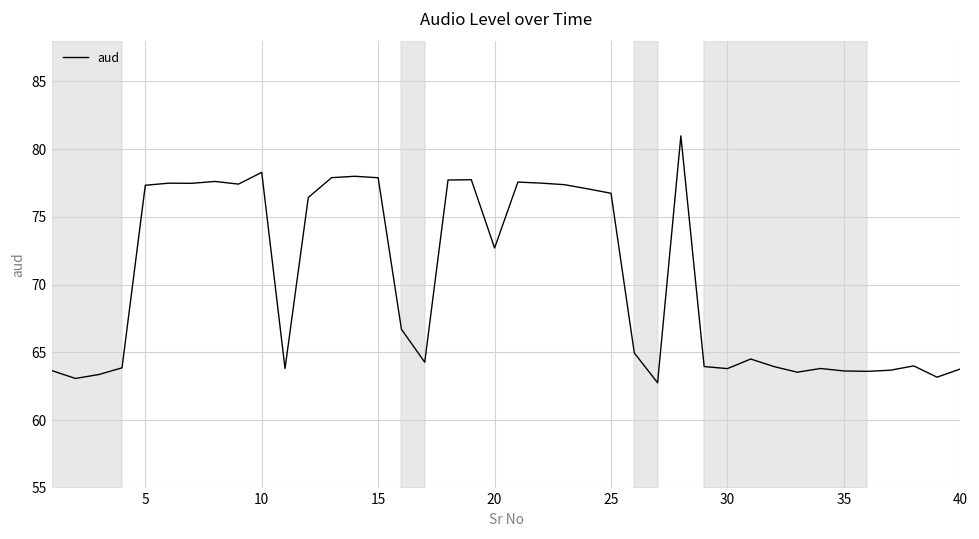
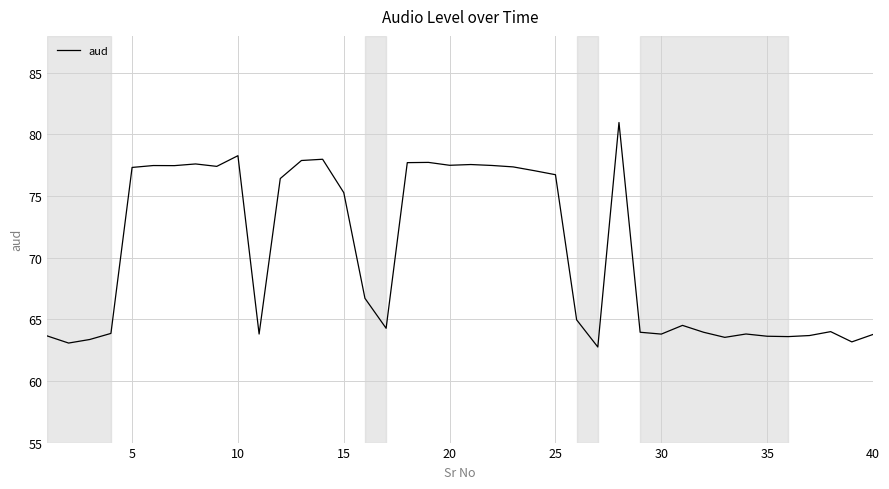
  {
    "5": 77.3,
    "10": 78.3,
-   "15": 77.9,
-   "20": 72.7,
+   "15": 75.3,
+   "20": 77.5,
    "25": 76.7,
    "30": 63.8,
    "35": 63.6,
    "40": 63.8
  }
